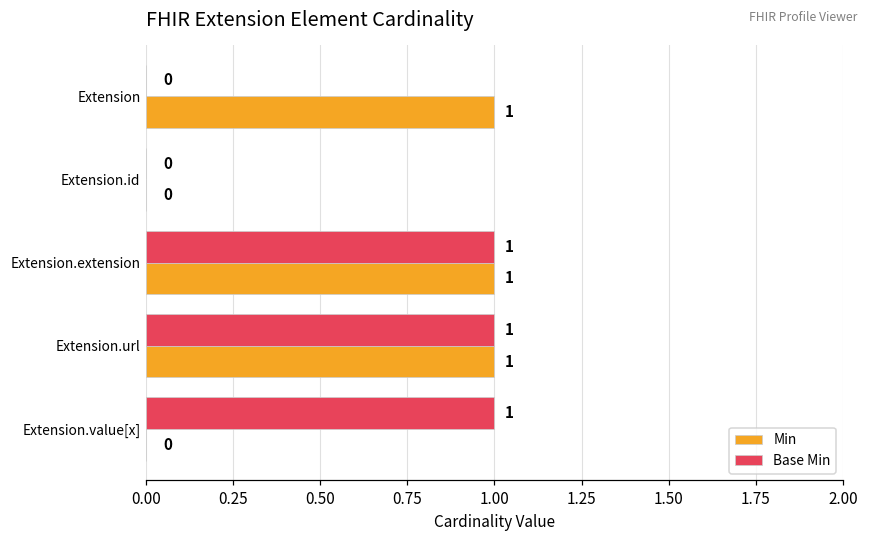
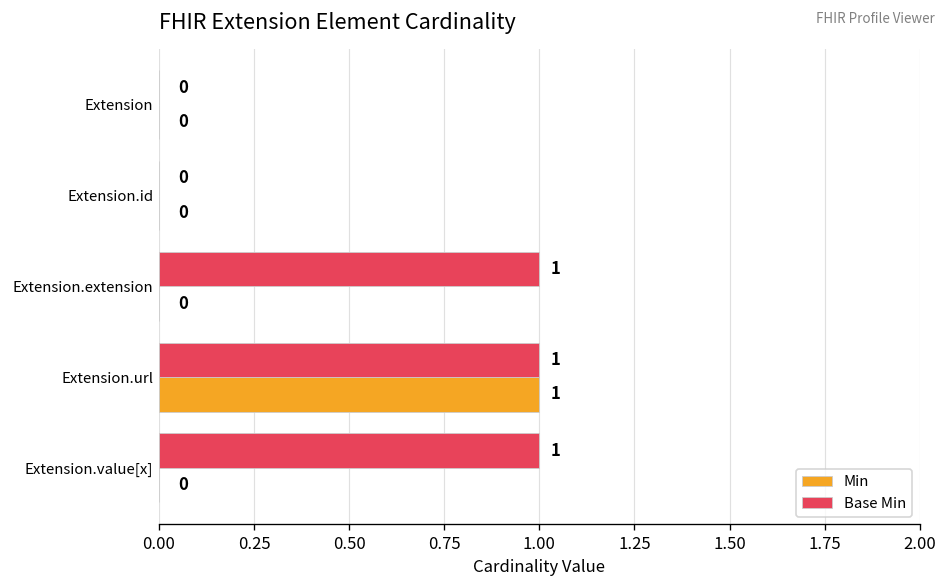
  {
    "Min": {
-     "Extension": 1,
+     "Extension": 0,
      "Extension.id": 0,
-     "Extension.extension": 1,
+     "Extension.extension": 0,
      "Extension.url": 1,
      "Extension.value[x]": 0
    },
    "Base Min": {
      "Extension": 0,
      "Extension.id": 0,
      "Extension.extension": 1,
      "Extension.url": 1,
      "Extension.value[x]": 1
    }
  }
